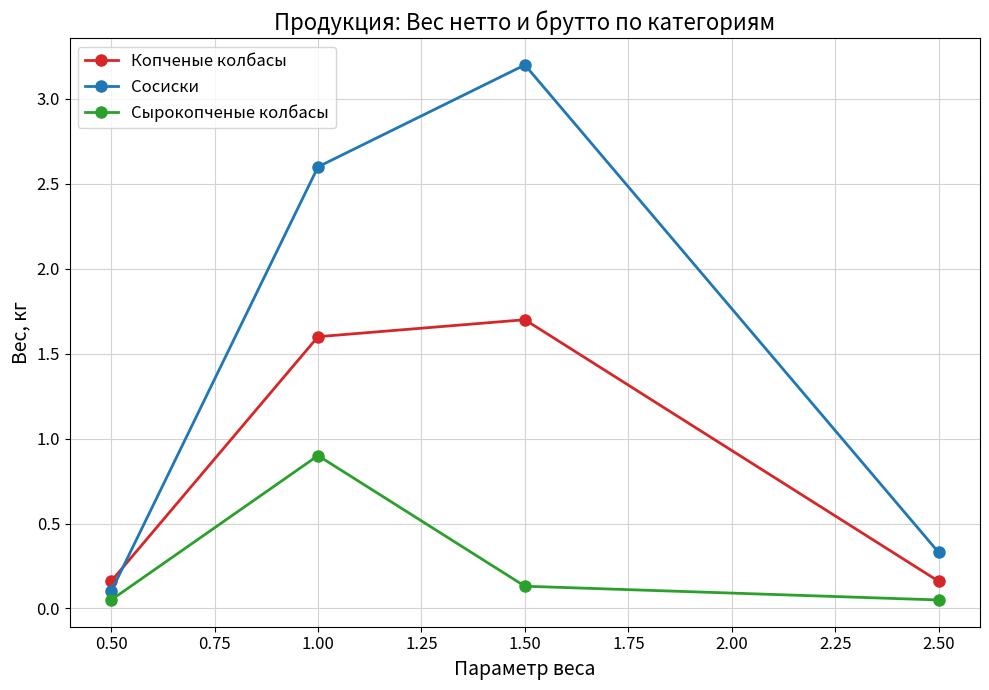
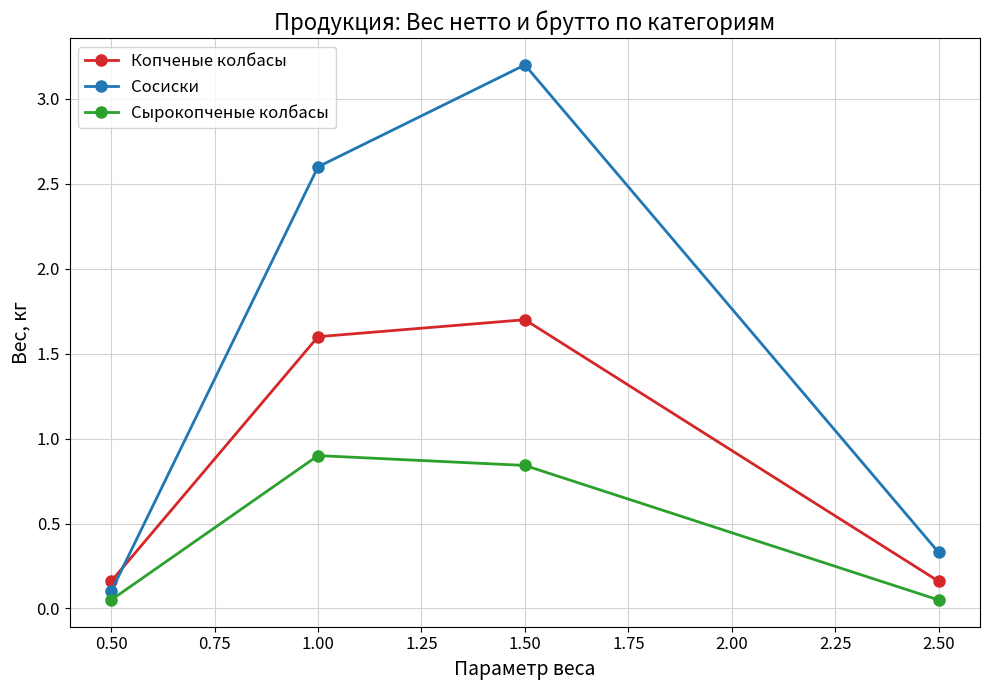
  {
    "Копченые колбасы": {
      "0.50": 0.16,
      "1.00": 1.60,
      "1.50": 1.70,
      "2.50": 0.16
    },
    "Сосиски": {
      "0.50": 0.10,
      "1.00": 2.60,
      "1.50": 3.20,
      "2.50": 0.33
    },
    "Сырокопченые колбасы": {
      "0.50": 0.05,
      "1.00": 0.90,
-     "1.50": 0.13,
+     "1.50": 0.84,
      "2.50": 0.05
    }
  }
